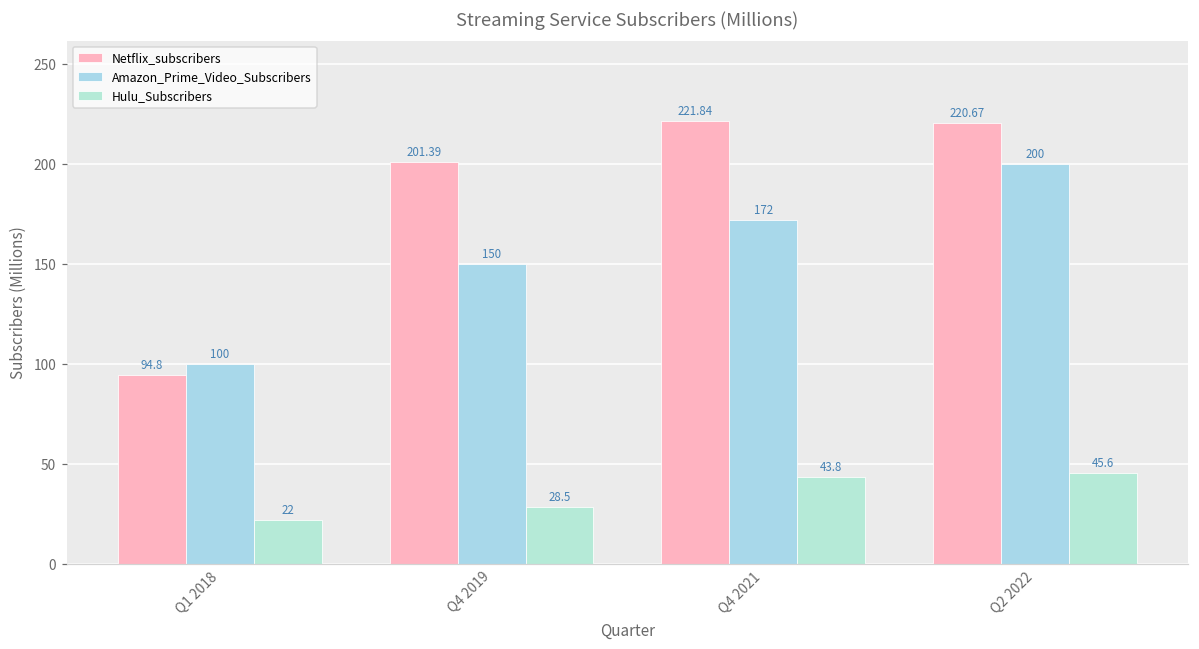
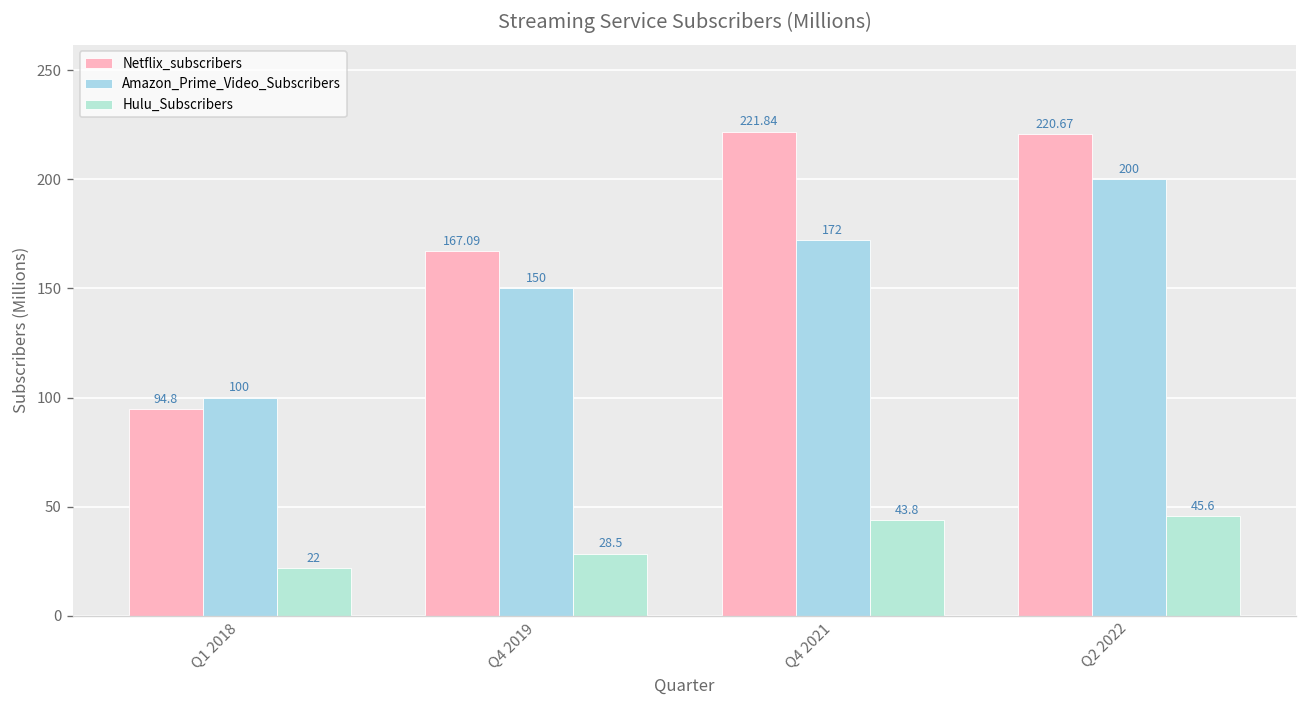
  {
    "Netflix_subscribers": {
      "Q1 2018": 94.8,
-     "Q4 2019": 201.39,
+     "Q4 2019": 167.09,
      "Q4 2021": 221.84,
      "Q2 2022": 220.67
    }
  }
